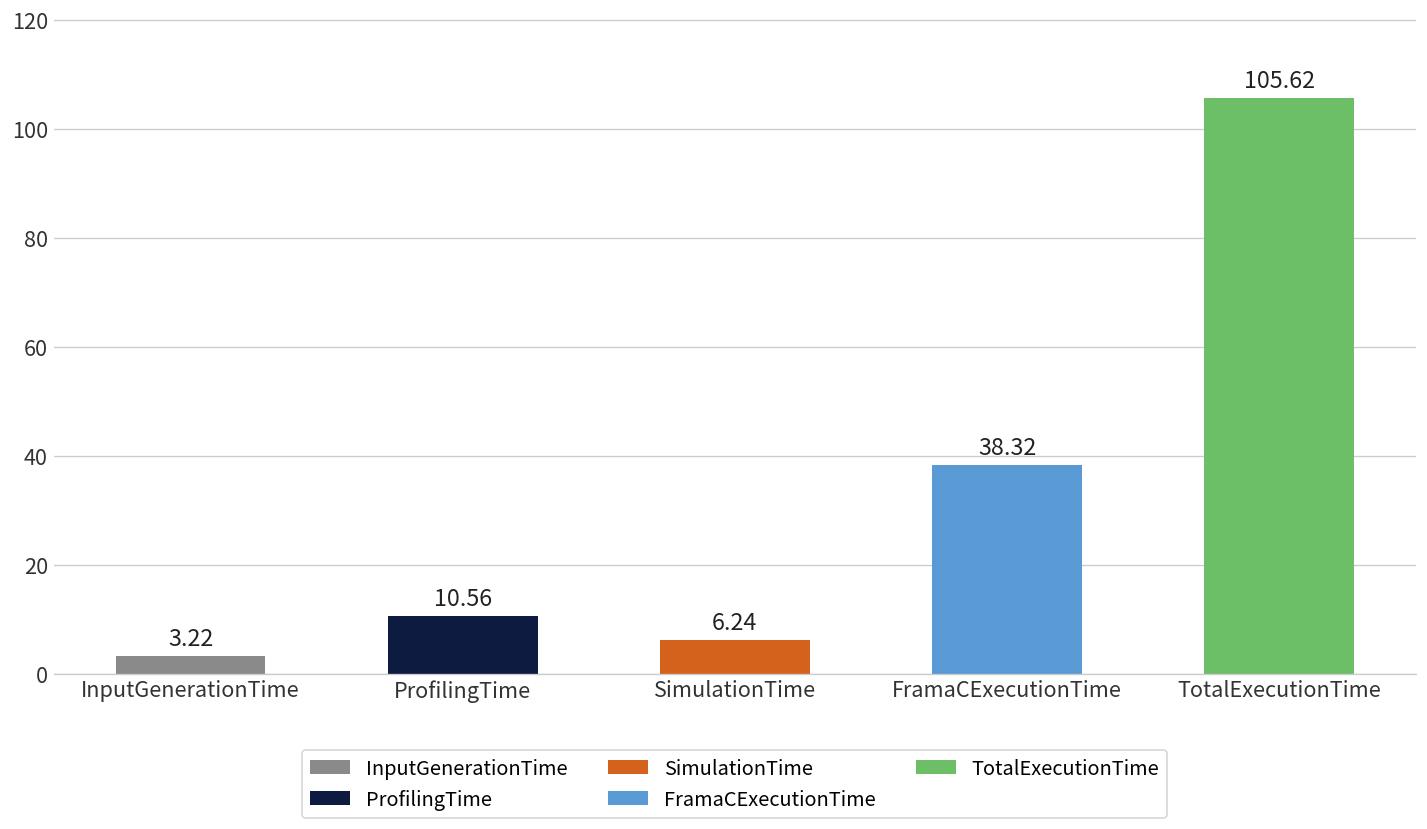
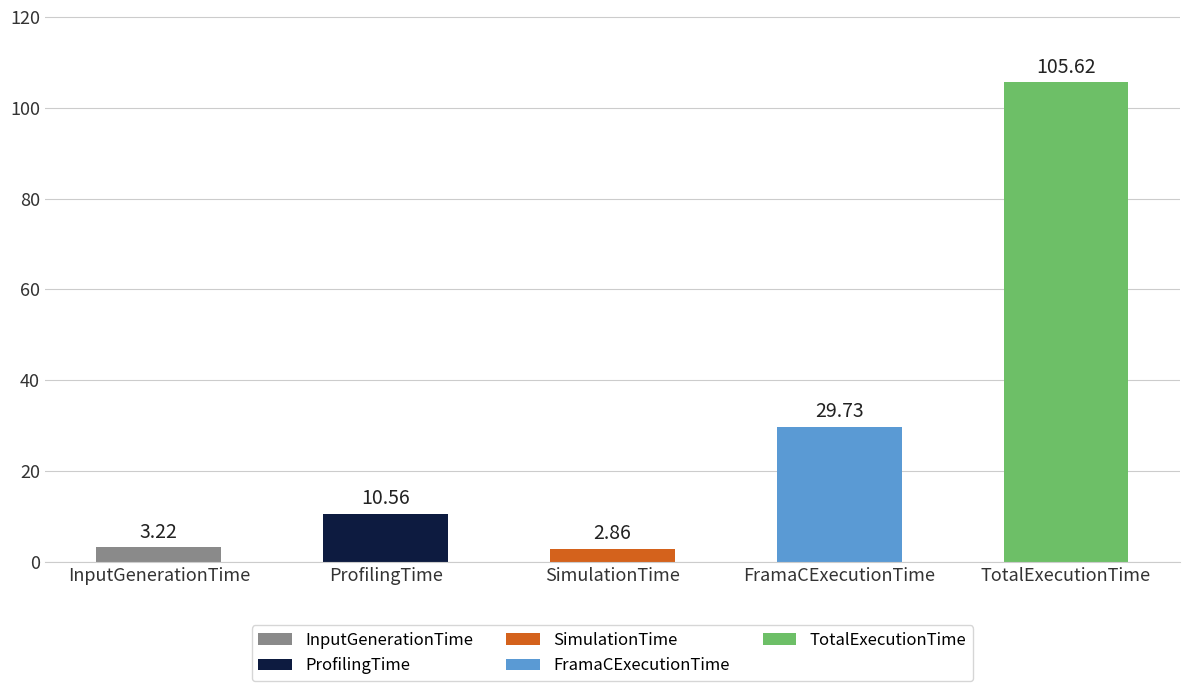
  {
    "InputGenerationTime": 3.22,
    "ProfilingTime": 10.56,
-   "SimulationTime": 6.24,
-   "FramaCExecutionTime": 38.32,
+   "SimulationTime": 2.86,
+   "FramaCExecutionTime": 29.73,
    "TotalExecutionTime": 105.62
  }
